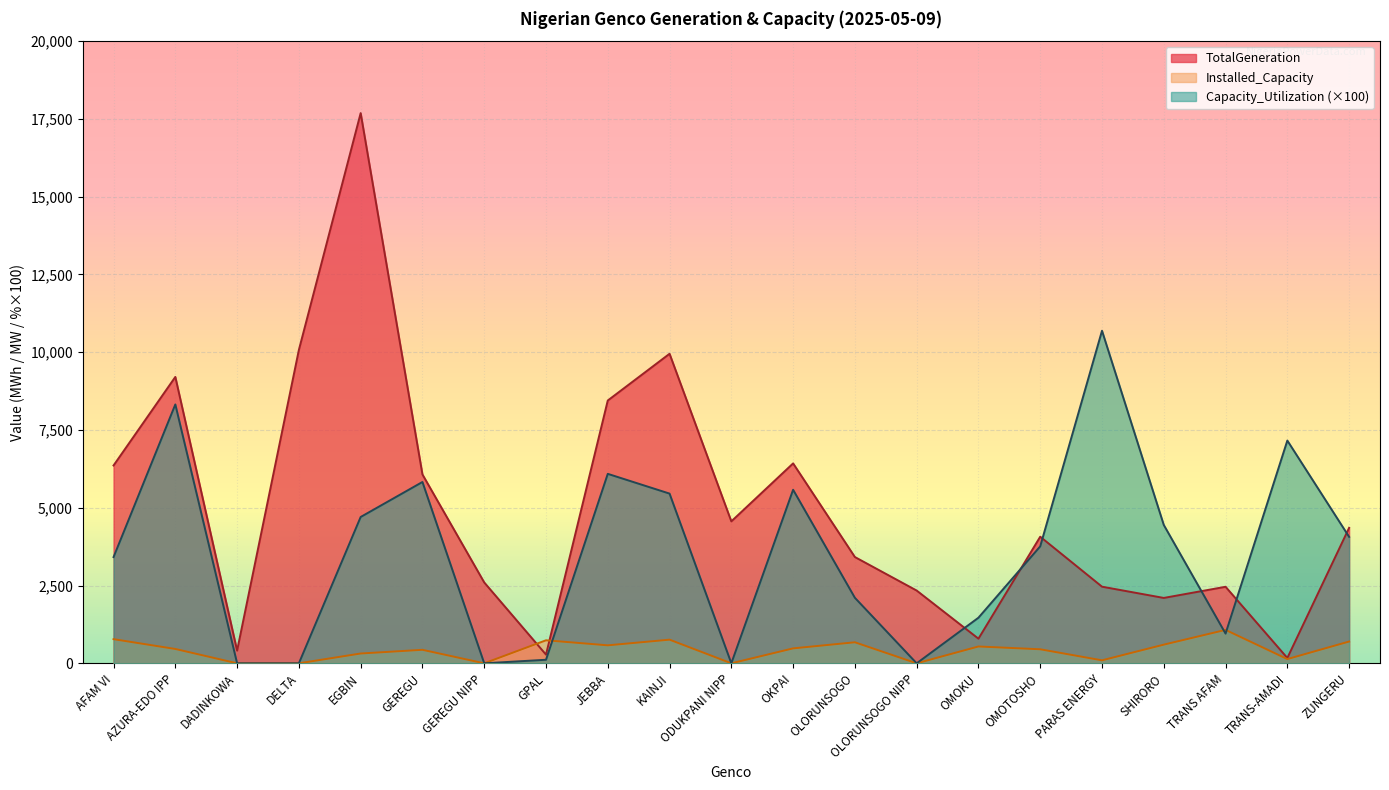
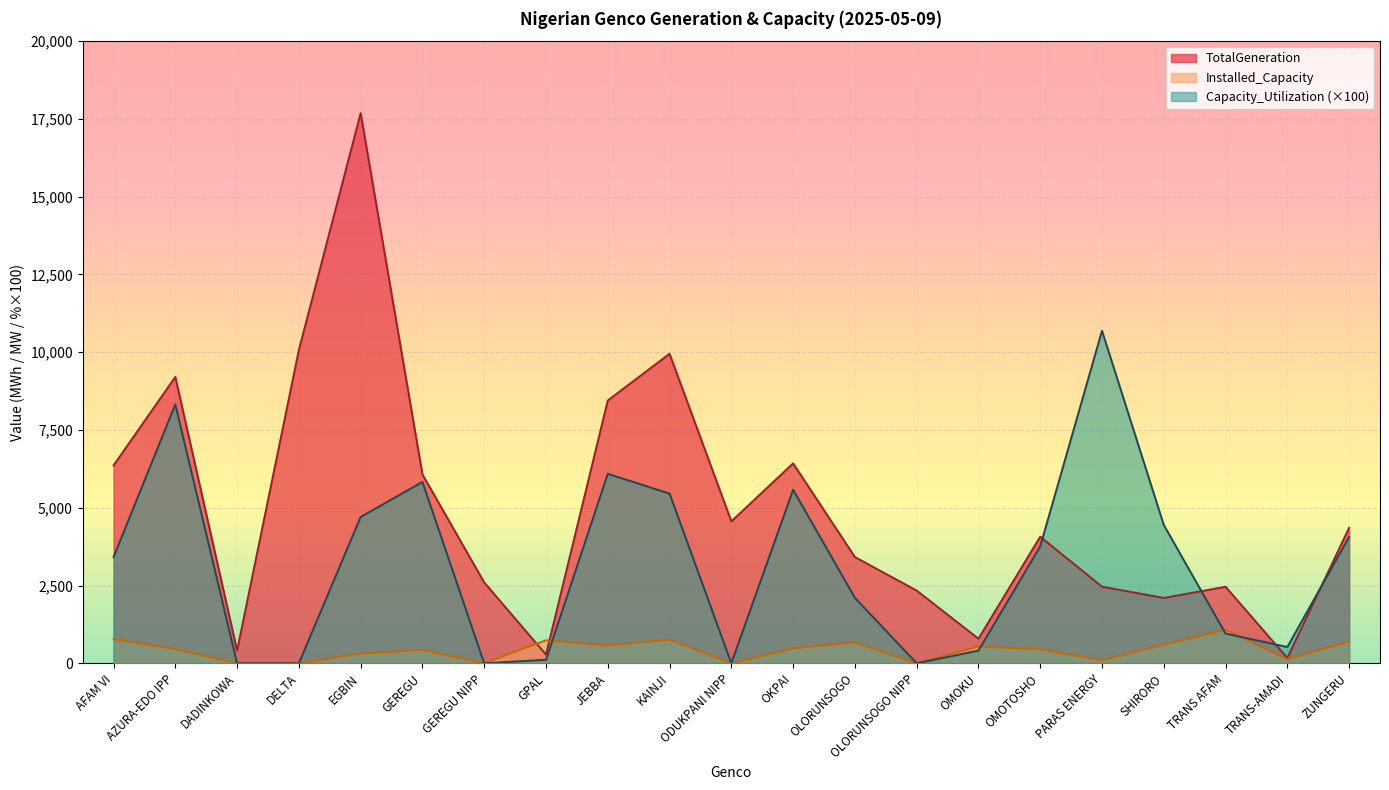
  {
    "TotalGeneration": {
      "AFAM VI": "6,400",
      "AZURA-EDO IPP": "9,200",
      "DADINKOWA": "400",
      "DELTA": "10,100",
      "EGBIN": "17,700",
      "GEREGU": "6,100",
      "GEREGU NIPP": "2,600",
      "GPAL": "300",
      "JEBBA": "8,400",
      "KAINJI": "10,000",
      "ODUKPANI NIPP": "4,600",
      "OKPAI": "6,400",
      "OLORUNSOGO": "3,400",
      "OLORUNSOGO NIPP": "2,300",
      "OMOKU": "800",
      "OMOTOSHO": "4,100",
      "PARAS ENERGY": "2,500",
      "SHIRORO": "2,100",
      "TRANS AFAM": "2,500",
      "ZUNGERU": "4,400"
    },
    "Installed_Capacity": {
      "AFAM VI": "800",
      "AZURA-EDO IPP": "500",
      "EGBIN": "300",
      "GEREGU": "400",
      "GPAL": "700",
      "JEBBA": "600",
      "KAINJI": "800",
      "OKPAI": "500",
      "OLORUNSOGO": "700",
      "OMOKU": "500",
      "OMOTOSHO": "500",
      "PARAS ENERGY": "100",
      "SHIRORO": "600",
      "TRANS AFAM": "1,100",
      "ZUNGERU": "700"
    },
    "Capacity_Utilization (×100)": {
      "AFAM VI": "3,400",
      "AZURA-EDO IPP": "8,300",
      "EGBIN": "4,700",
      "GEREGU": "5,800",
      "GPAL": "100",
      "JEBBA": "6,100",
      "KAINJI": "5,500",
      "OKPAI": "5,600",
      "OLORUNSOGO": "2,100",
-     "OMOKU": "1,500",
+     "OMOKU": "400",
      "OMOTOSHO": "3,800",
      "PARAS ENERGY": "10,700",
      "SHIRORO": "4,400",
      "TRANS AFAM": "1,000",
-     "TRANS-AMADI": "7,200",
+     "TRANS-AMADI": "500",
      "ZUNGERU": "4,100"
    }
  }
